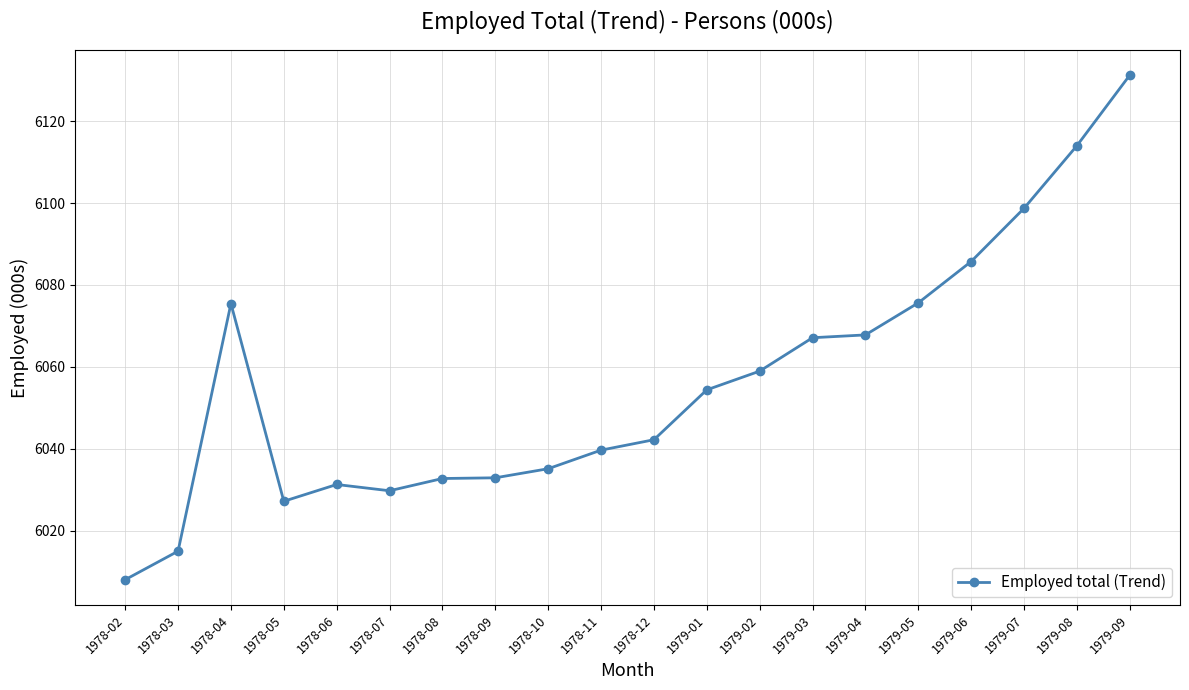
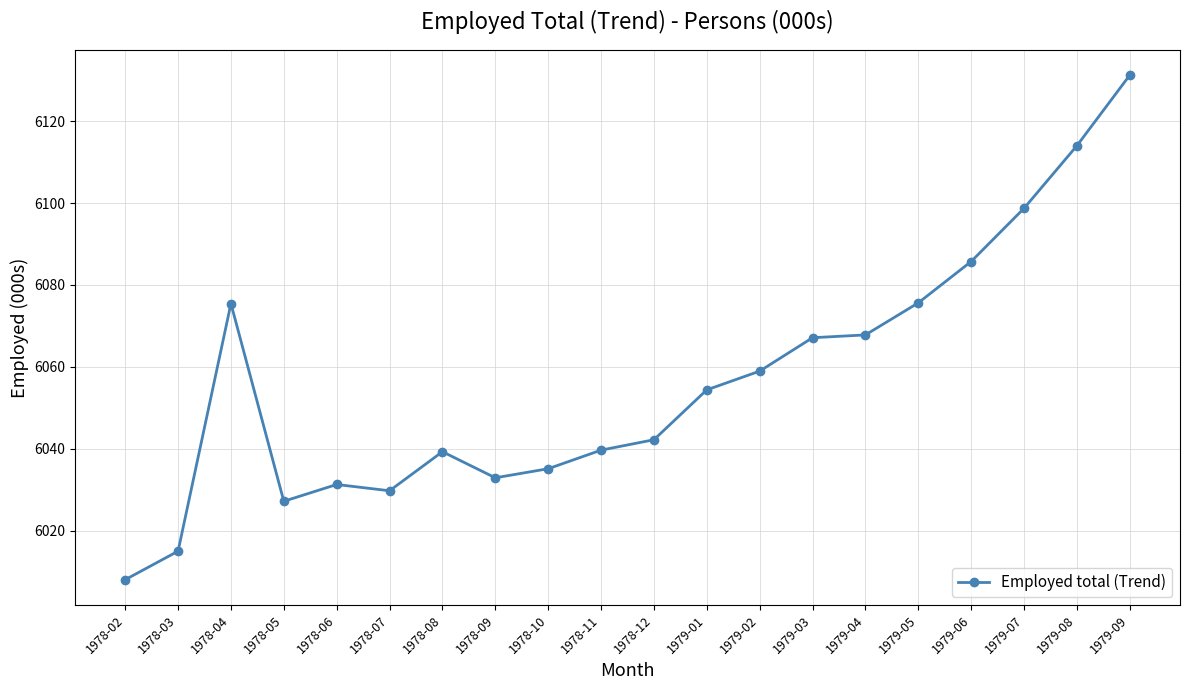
  {
    "1978-02": 6008,
    "1978-03": 6015,
    "1978-04": 6075,
    "1978-05": 6027,
    "1978-06": 6031,
    "1978-07": 6030,
-   "1978-08": 6033,
+   "1978-08": 6039,
    "1978-09": 6033,
    "1978-10": 6035,
    "1978-11": 6040,
    "1978-12": 6042,
    "1979-01": 6054,
    "1979-02": 6059,
    "1979-03": 6067,
    "1979-04": 6068,
    "1979-05": 6076,
    "1979-06": 6086,
    "1979-07": 6099,
    "1979-08": 6114,
    "1979-09": 6131
  }
